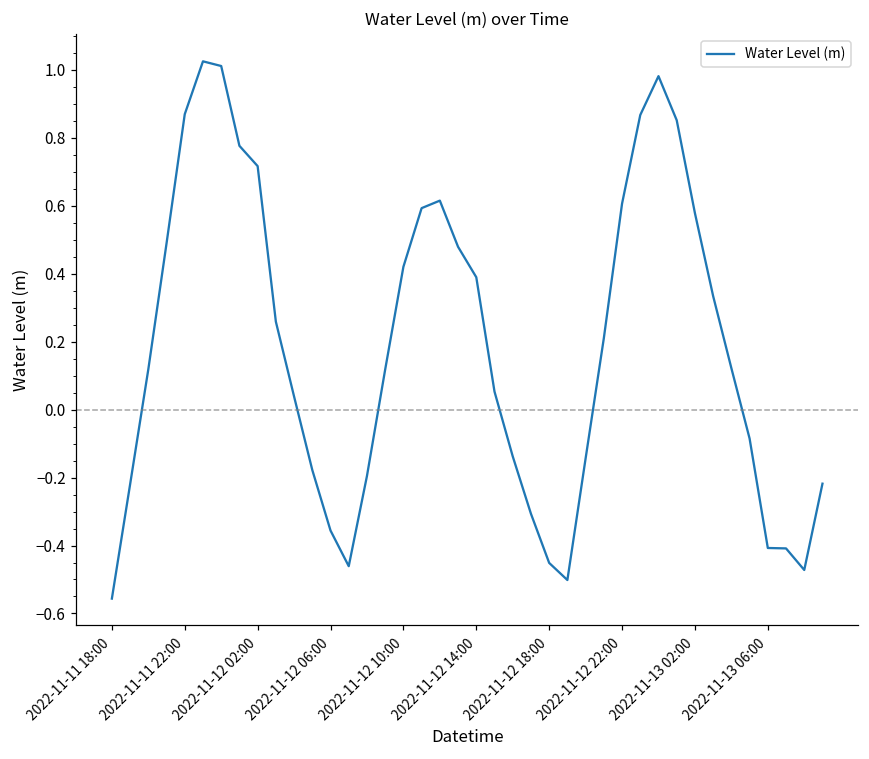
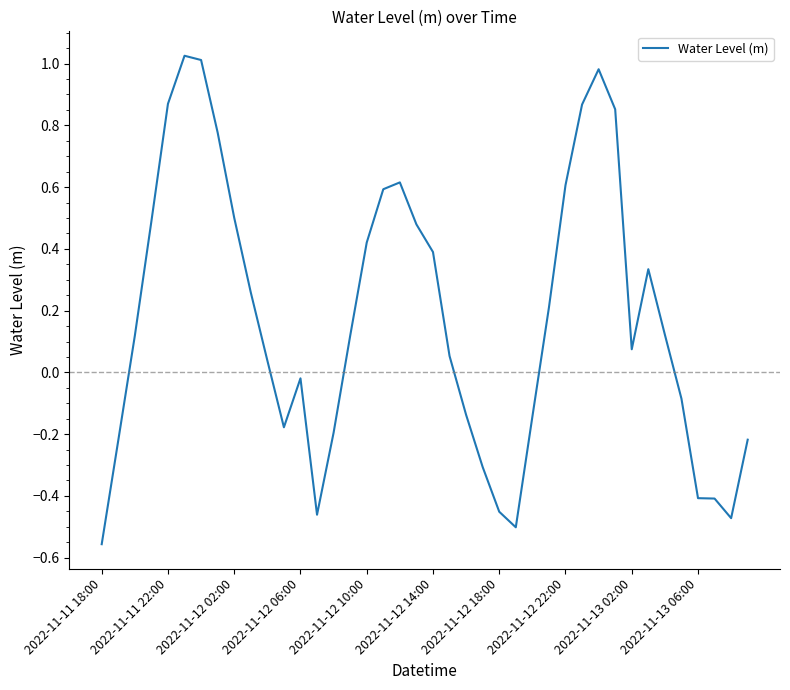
  {
    "2022-11-11 18:00": -0.56,
    "2022-11-11 22:00": 0.87,
-   "2022-11-12 02:00": 0.72,
-   "2022-11-12 06:00": -0.36,
+   "2022-11-12 02:00": 0.50,
+   "2022-11-12 06:00": -0.02,
    "2022-11-12 10:00": 0.42,
    "2022-11-12 14:00": 0.39,
    "2022-11-12 18:00": -0.45,
    "2022-11-12 22:00": 0.61,
-   "2022-11-13 02:00": 0.58,
+   "2022-11-13 02:00": 0.07,
    "2022-11-13 06:00": -0.41
  }
